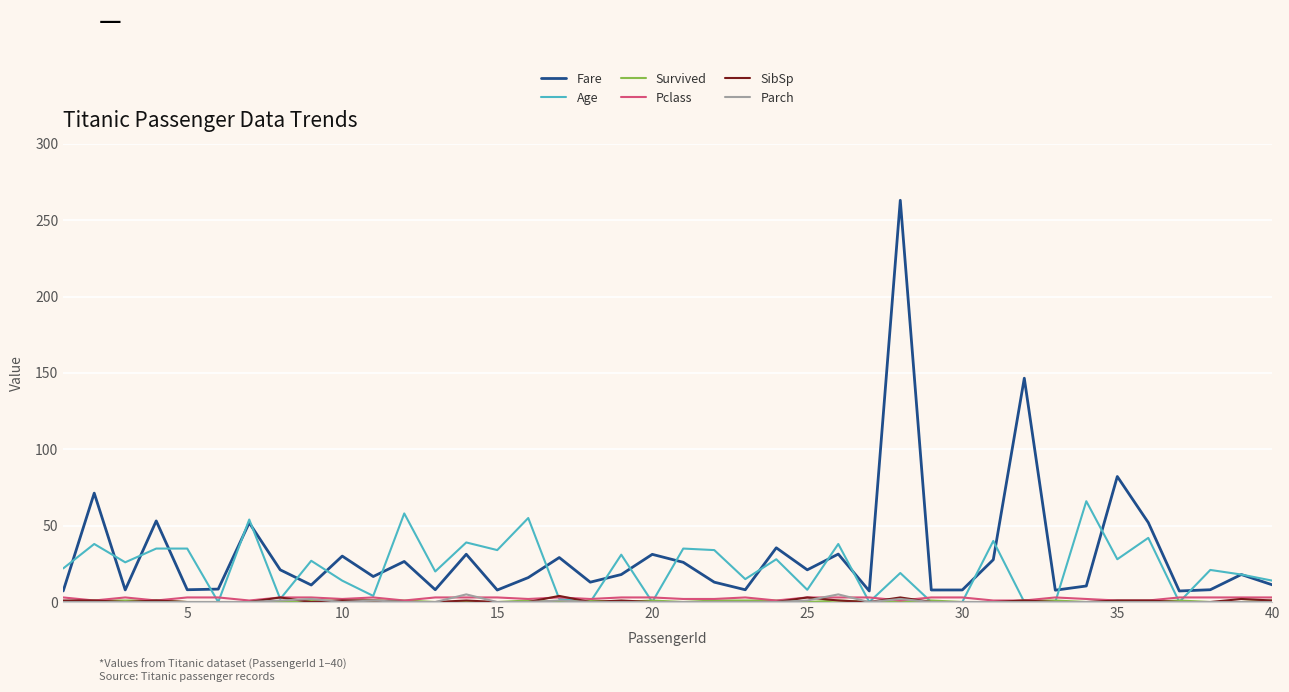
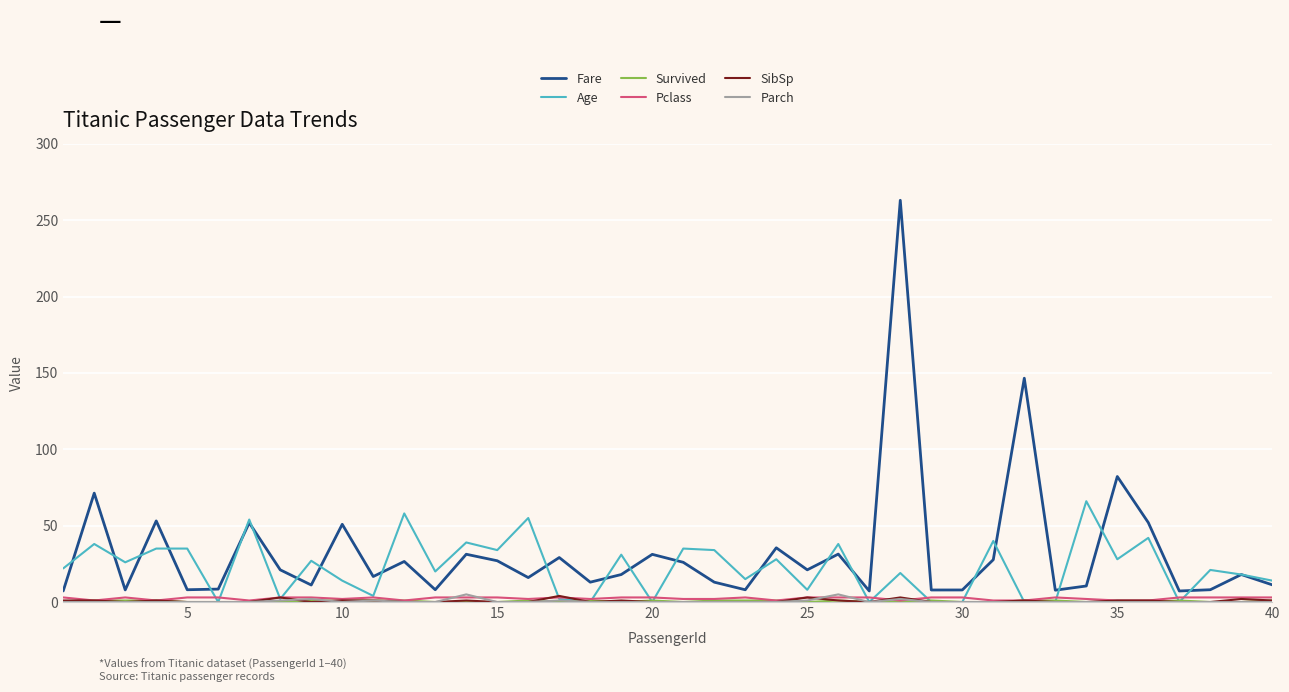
  {
    "Fare": {
      "5": 8,
-     "10": 30,
-     "15": 8,
+     "10": 51,
+     "15": 27,
      "20": 31,
      "25": 21,
      "30": 8,
      "35": 82,
      "40": 11
    },
    "Age": {
      "5": 35,
      "10": 14,
      "15": 34,
      "25": 8,
      "35": 28,
      "40": 14
    },
    "Pclass": {
      "5": 3,
      "15": 3,
      "20": 3,
      "30": 3,
      "40": 3
    }
  }
